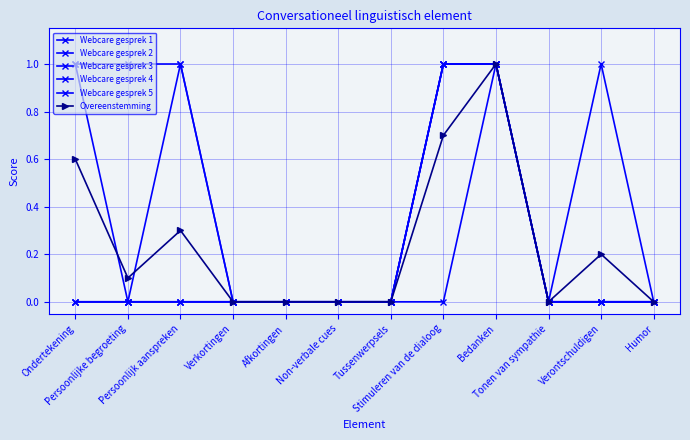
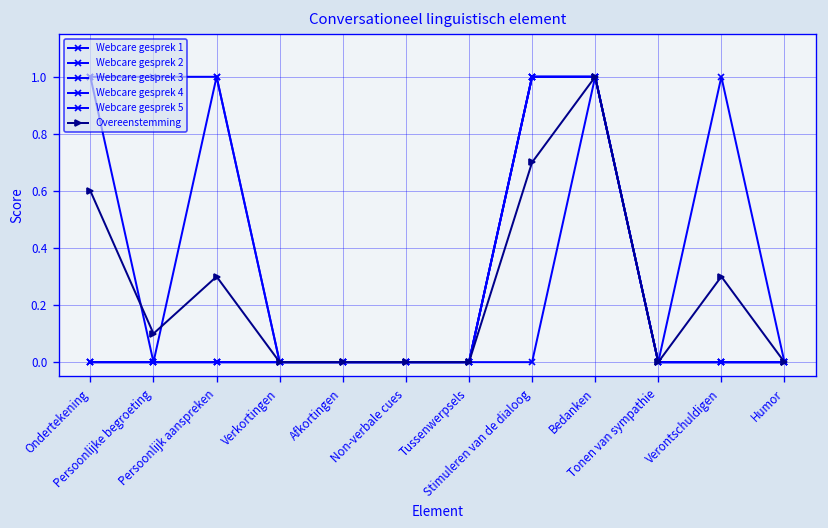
  {
    "Overeenstemming": {
      "Ondertekening": 0.6,
      "Persoonlijke begroeting": 0.1,
      "Persoonlijk aanspreken": 0.3,
      "Stimuleren van de dialoog": 0.7,
-     "Verontschuldigen": 0.2
+     "Verontschuldigen": 0.3
    }
  }
